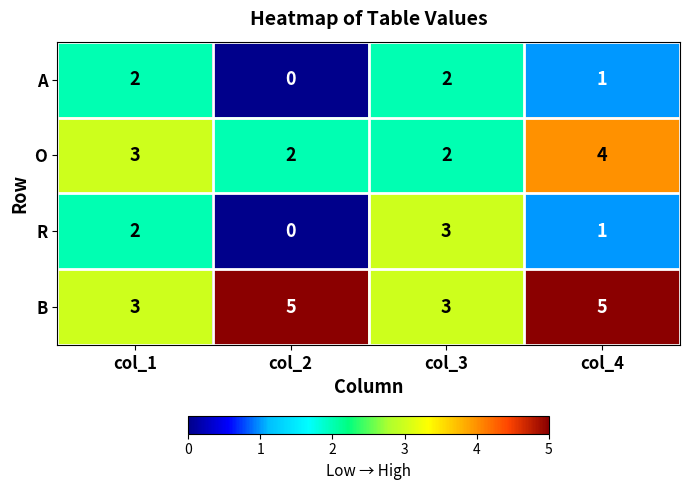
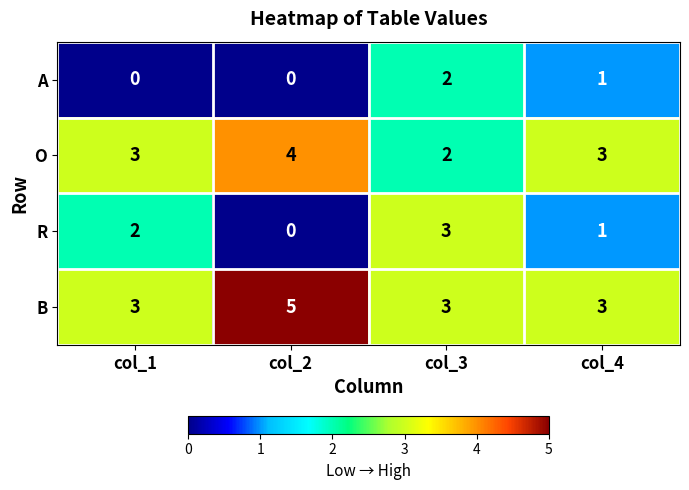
  {
    "A": {
-     "col_1": 2,
+     "col_1": 0,
      "col_2": 0,
      "col_3": 2,
      "col_4": 1
    },
    "O": {
      "col_1": 3,
-     "col_2": 2,
+     "col_2": 4,
      "col_3": 2,
-     "col_4": 4
+     "col_4": 3
    },
    "R": {
      "col_1": 2,
      "col_2": 0,
      "col_3": 3,
      "col_4": 1
    },
    "B": {
      "col_1": 3,
      "col_2": 5,
      "col_3": 3,
-     "col_4": 5
+     "col_4": 3
    }
  }
